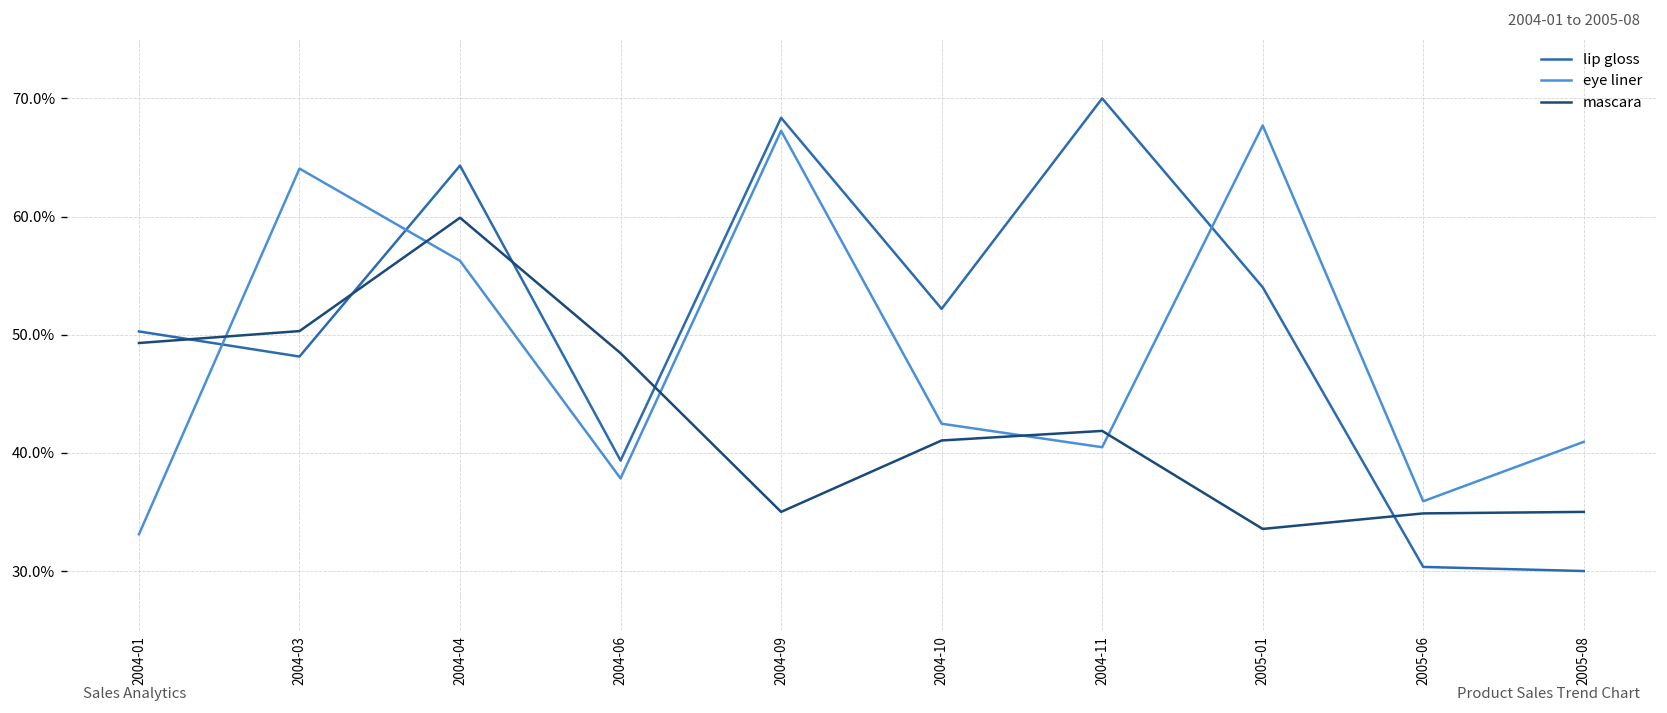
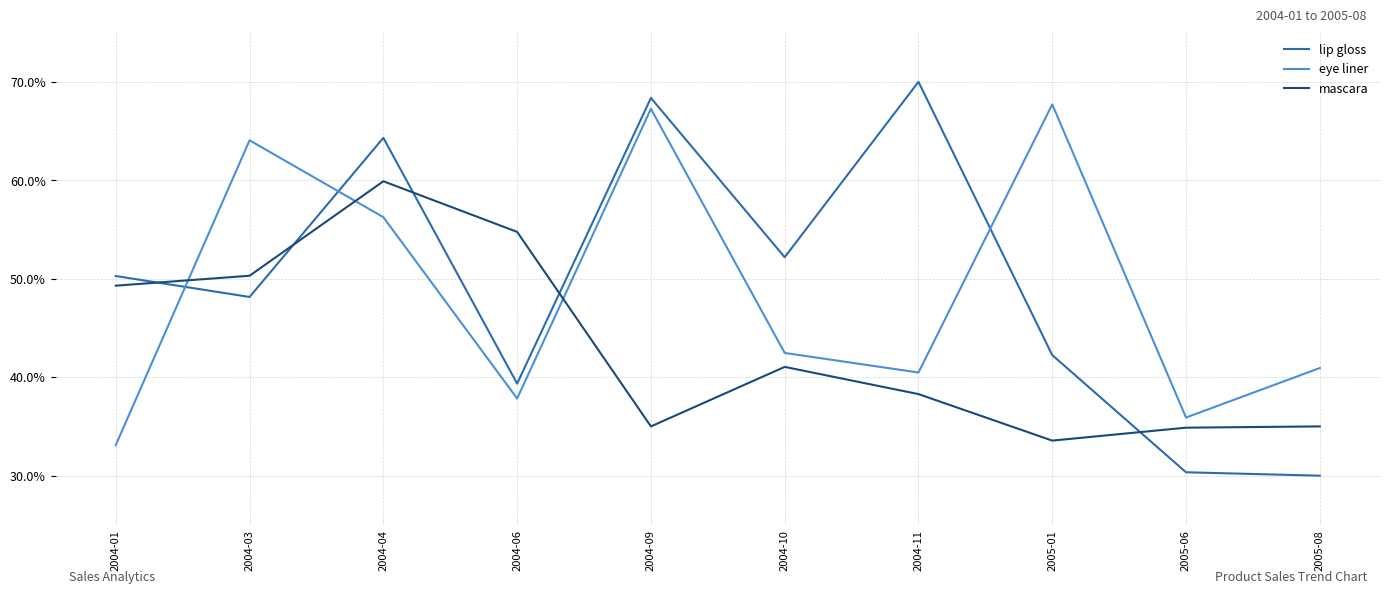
  {
    "lip gloss": {
      "2004-01": "50%",
      "2004-03": "48%",
      "2004-04": "64%",
      "2004-06": "39%",
      "2004-09": "68%",
      "2004-10": "52%",
      "2004-11": "70%",
-     "2005-01": "54%",
+     "2005-01": "42%",
      "2005-06": "30%",
      "2005-08": "30%"
    },
    "eye liner": {
      "2004-01": "33%",
      "2004-03": "64%",
      "2004-04": "56%",
      "2004-06": "38%",
      "2004-09": "67%",
      "2004-10": "42%",
      "2004-11": "40%",
      "2005-01": "68%",
      "2005-06": "36%",
      "2005-08": "41%"
    },
    "mascara": {
      "2004-01": "49%",
      "2004-03": "50%",
      "2004-04": "60%",
-     "2004-06": "48%",
+     "2004-06": "55%",
      "2004-09": "35%",
      "2004-10": "41%",
-     "2004-11": "42%",
+     "2004-11": "38%",
      "2005-01": "34%",
      "2005-06": "35%",
      "2005-08": "35%"
    }
  }
